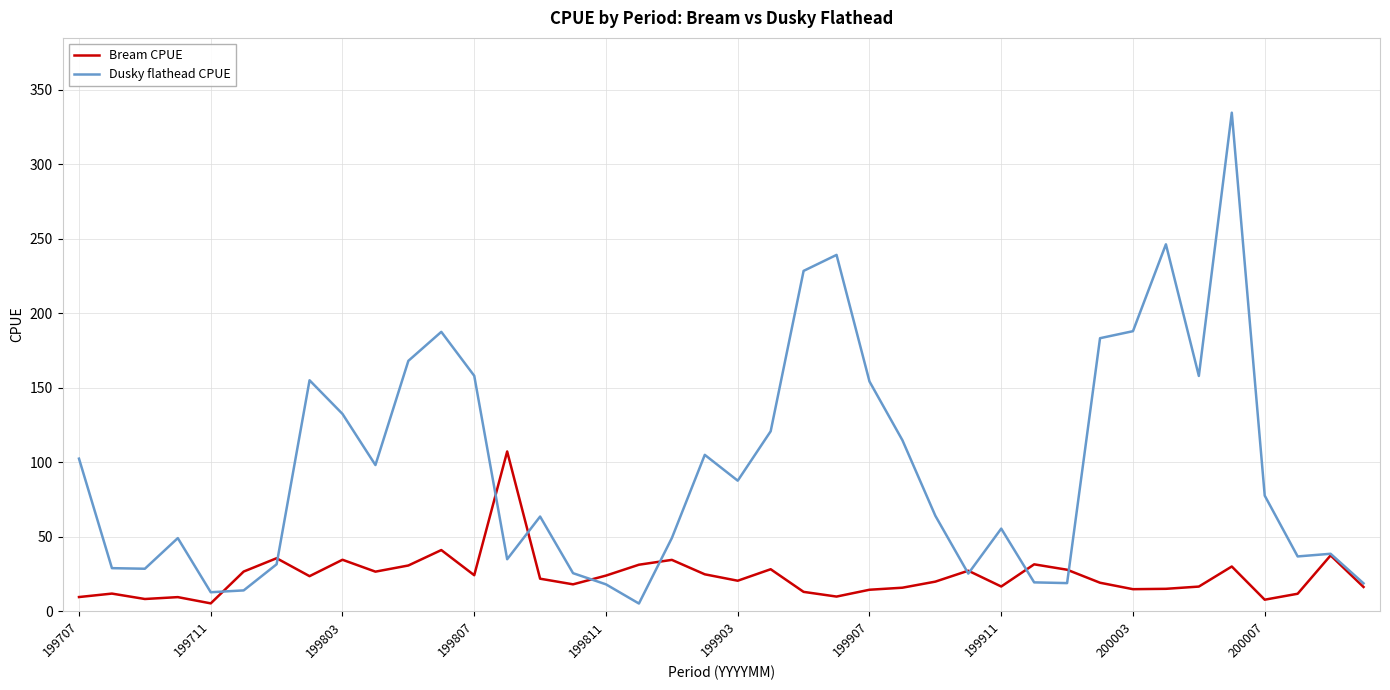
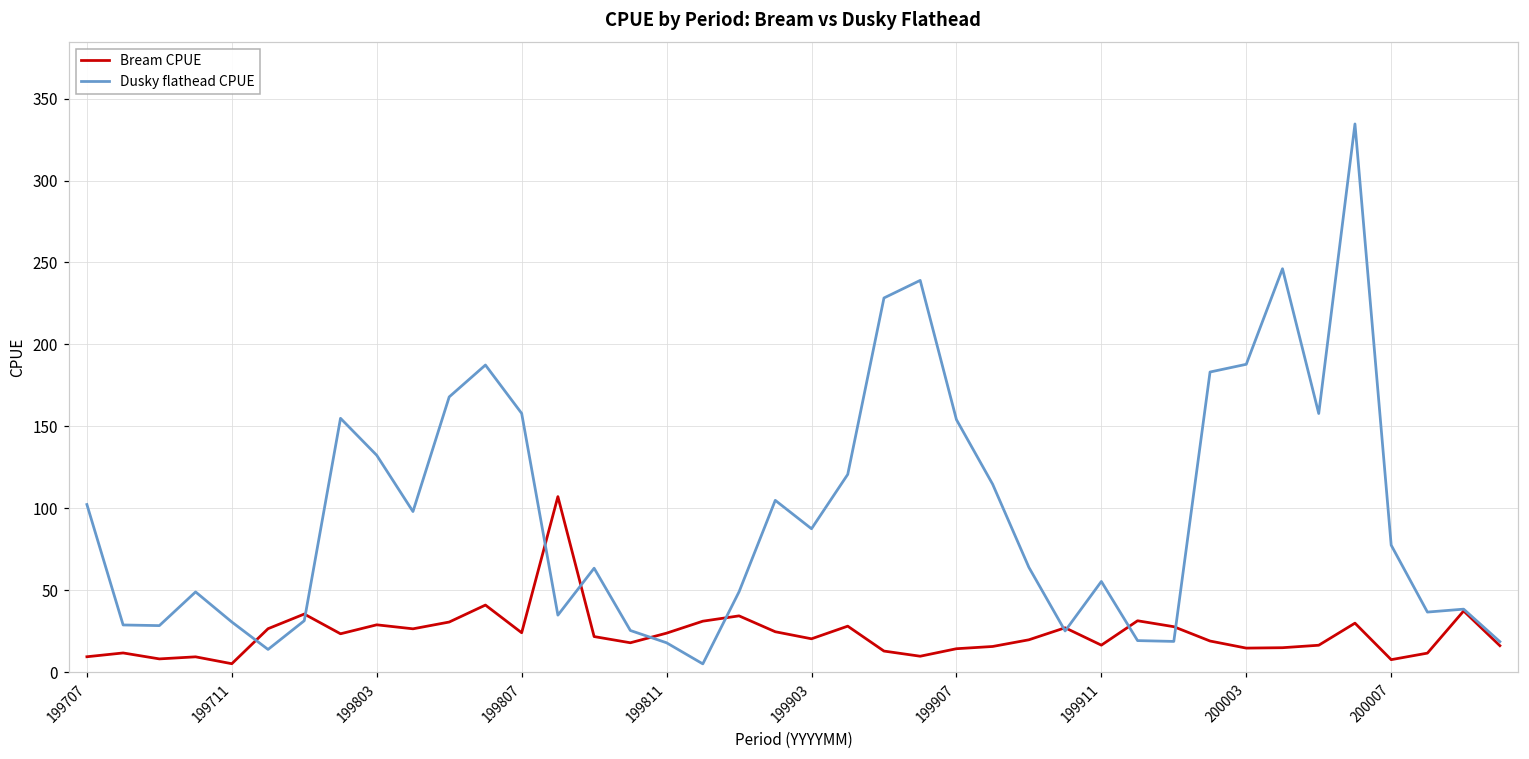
  {
    "Bream CPUE": {
      "199707": 10,
      "199711": 5,
-     "199803": 35,
+     "199803": 29,
      "199807": 24,
      "199811": 24,
      "199903": 20,
      "199907": 14,
      "199911": 17,
      "200003": 15,
      "200007": 8
    },
    "Dusky flathead CPUE": {
      "199707": 102,
-     "199711": 13,
+     "199711": 31,
      "199803": 132,
      "199807": 158,
      "199811": 18,
      "199903": 88,
      "199907": 154,
      "199911": 55,
      "200003": 188,
      "200007": 78
    }
  }
